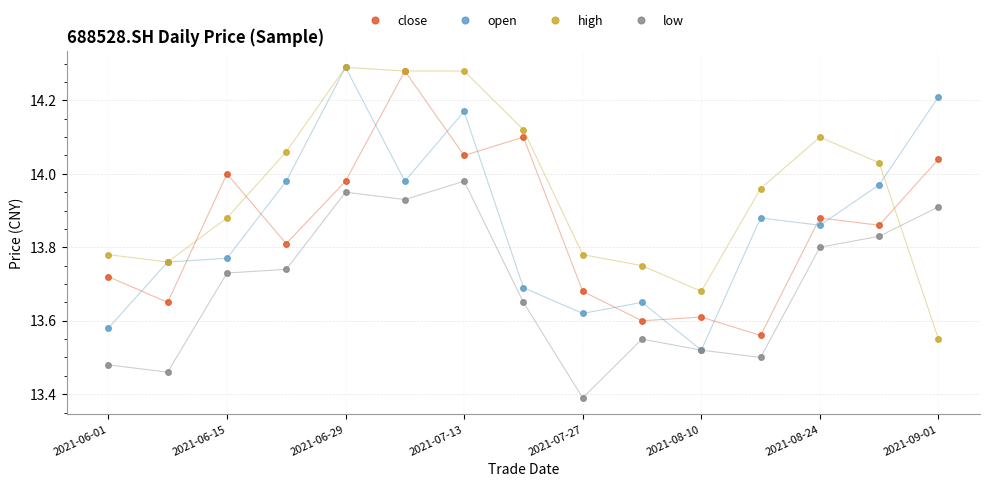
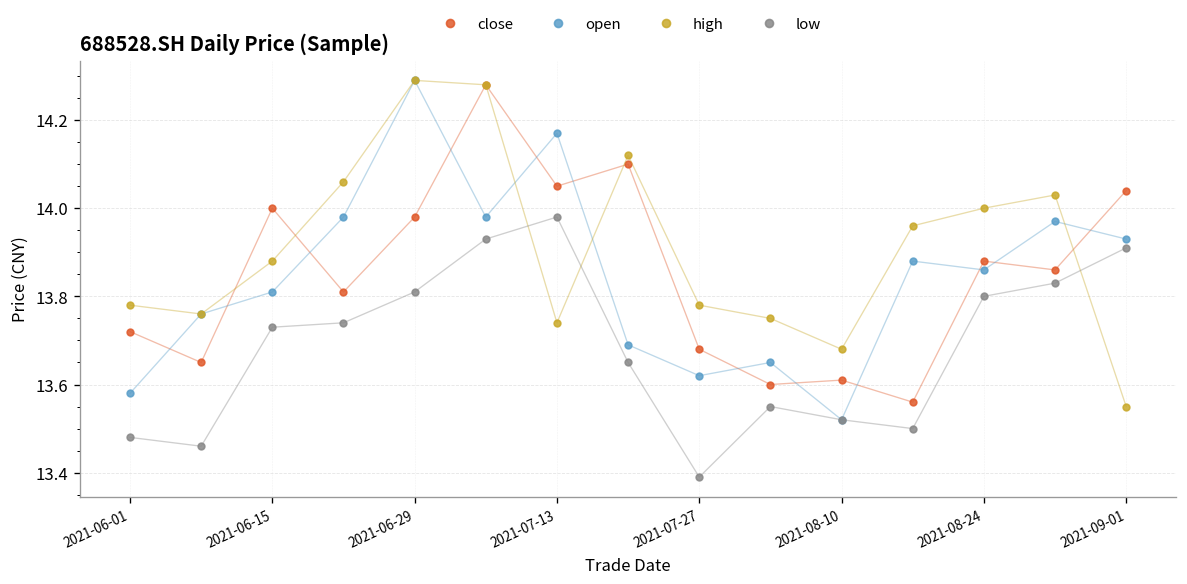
  {
    "close": {
      "2021-06-01": 13.72,
      "2021-06-15": 14.00,
      "2021-06-29": 13.98,
      "2021-07-13": 14.05,
      "2021-07-27": 13.68,
      "2021-08-10": 13.61,
      "2021-08-24": 13.88,
      "2021-09-01": 14.04
    },
    "open": {
      "2021-06-01": 13.58,
-     "2021-06-15": 13.77,
+     "2021-06-15": 13.81,
      "2021-07-13": 14.17,
      "2021-07-27": 13.62,
      "2021-08-24": 13.86,
-     "2021-09-01": 14.21
+     "2021-09-01": 13.93
    },
    "high": {
      "2021-06-01": 13.78,
      "2021-06-15": 13.88,
-     "2021-07-13": 14.28,
+     "2021-07-13": 13.74,
      "2021-07-27": 13.78,
      "2021-08-10": 13.68,
-     "2021-08-24": 14.1,
+     "2021-08-24": 14.0,
      "2021-09-01": 13.55
    },
    "low": {
      "2021-06-01": 13.48,
      "2021-06-15": 13.73,
-     "2021-06-29": 13.95,
+     "2021-06-29": 13.81,
      "2021-07-13": 13.98,
      "2021-07-27": 13.39,
      "2021-08-24": 13.80,
      "2021-09-01": 13.91
    }
  }
